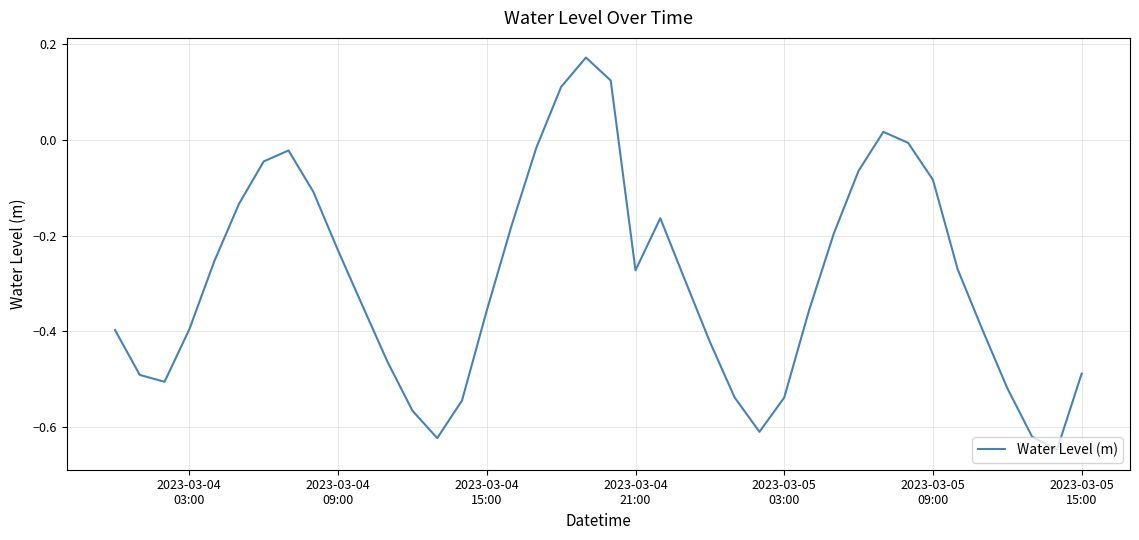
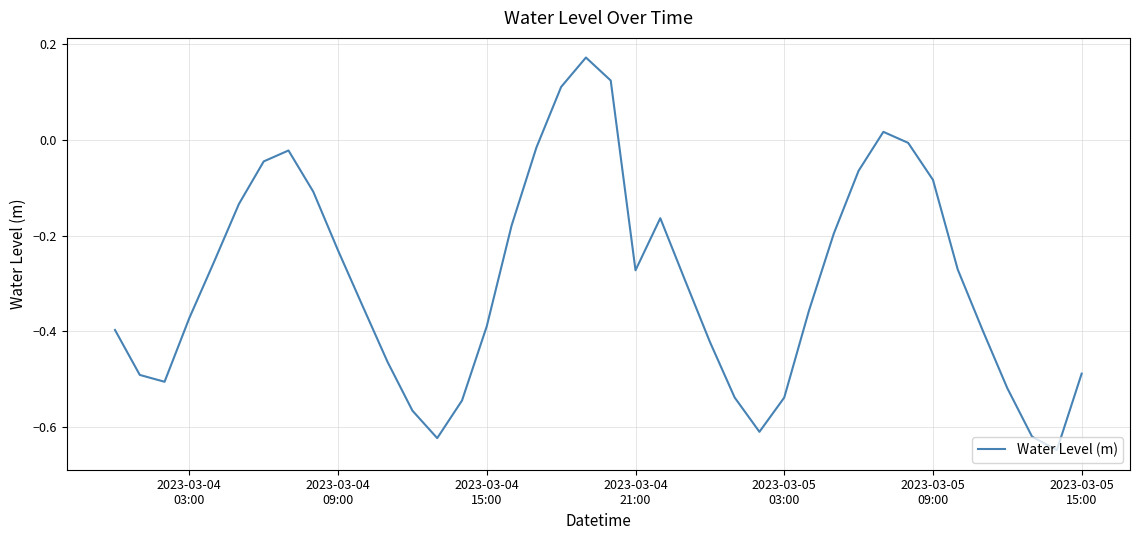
  {
-   "2023-03-04 03:00": -0.40,
+   "2023-03-04 03:00": -0.37,
    "2023-03-04 09:00": -0.23,
-   "2023-03-04 15:00": -0.36,
+   "2023-03-04 15:00": -0.39,
    "2023-03-04 21:00": -0.27,
    "2023-03-05 03:00": -0.54,
    "2023-03-05 09:00": -0.08,
    "2023-03-05 15:00": -0.49
  }
